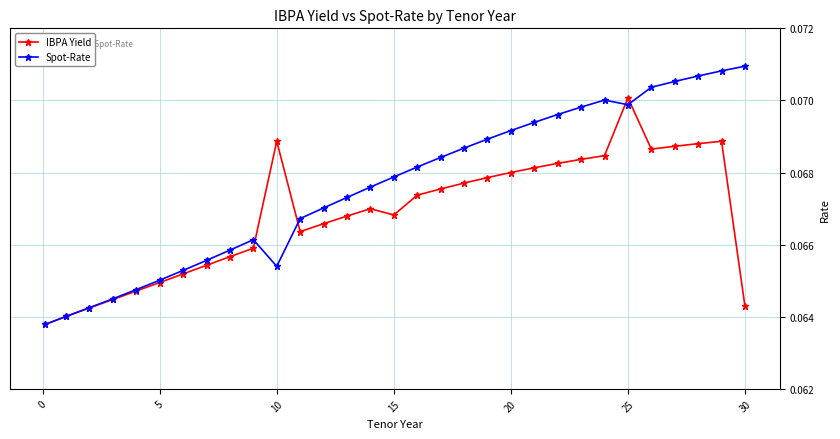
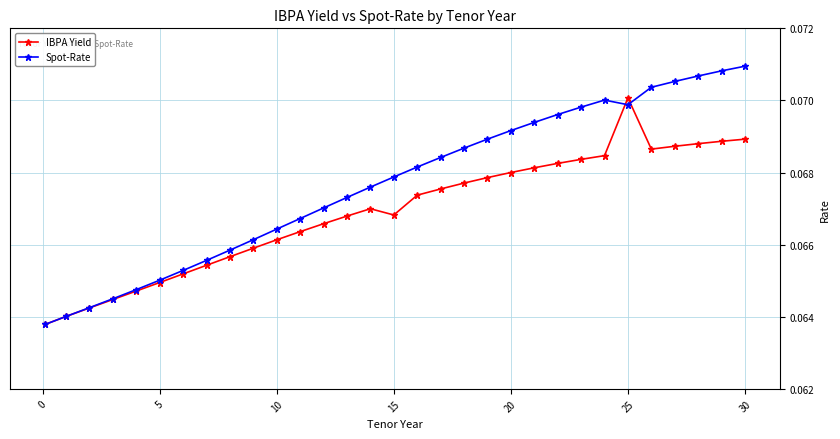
  {
    "IBPA Yield": {
-     "10": 0.0689,
+     "10": 0.0661,
      "15": 0.0668,
      "20": 0.0680,
      "25": 0.0701,
-     "30": 0.0643
+     "30": 0.0689
    },
    "Spot-Rate": {
-     "10": 0.0654,
+     "10": 0.0664,
      "15": 0.0679,
      "20": 0.0692,
      "25": 0.0699,
      "30": 0.0709
    }
  }
